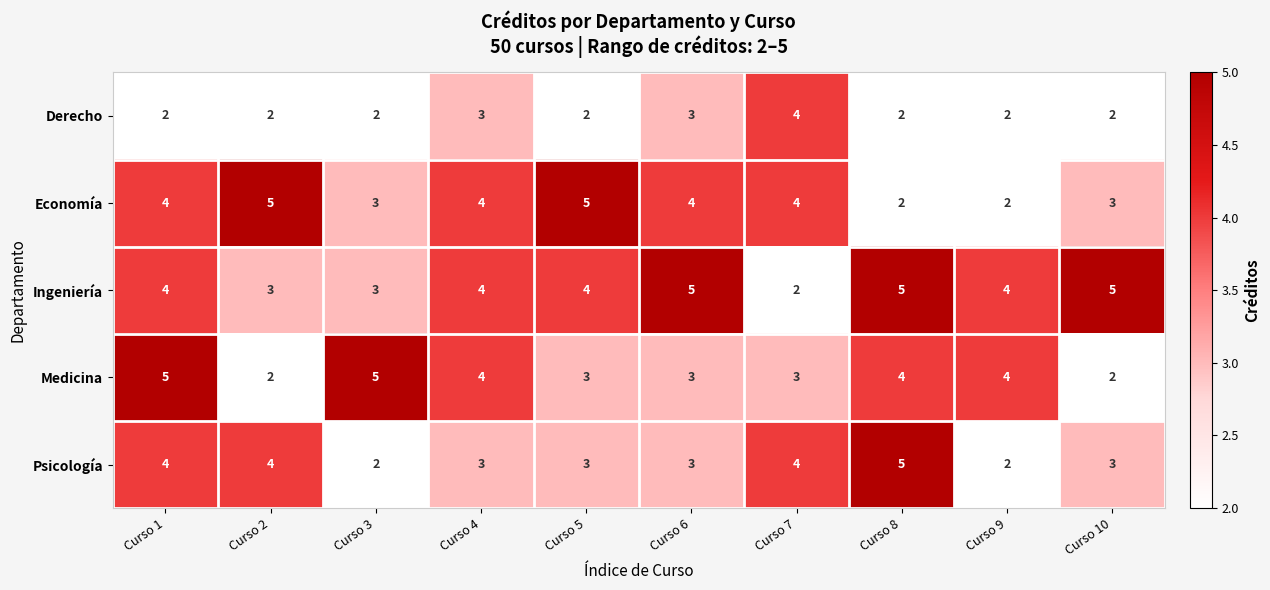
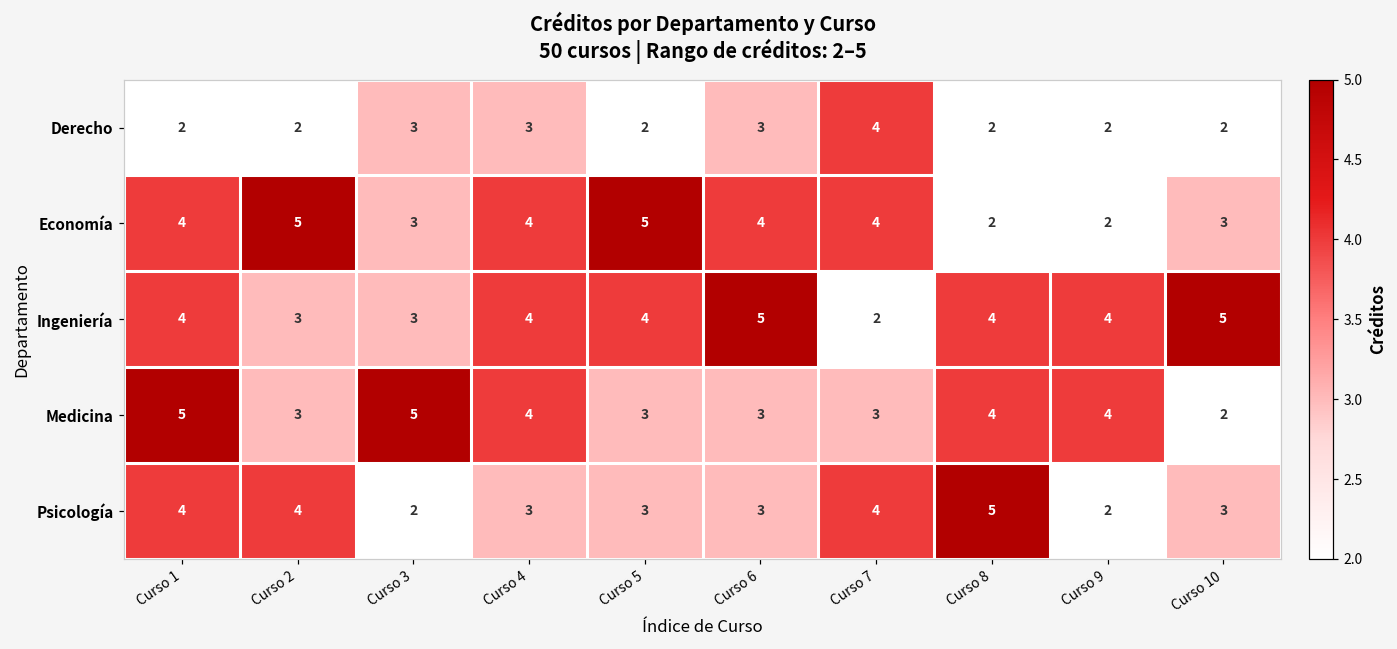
  {
    "Derecho": {
      "Curso 1": 2,
      "Curso 2": 2,
-     "Curso 3": 2,
+     "Curso 3": 3,
      "Curso 4": 3,
      "Curso 5": 2,
      "Curso 6": 3,
      "Curso 7": 4,
      "Curso 8": 2,
      "Curso 9": 2,
      "Curso 10": 2
    },
    "Economía": {
      "Curso 1": 4,
      "Curso 2": 5,
      "Curso 3": 3,
      "Curso 4": 4,
      "Curso 5": 5,
      "Curso 6": 4,
      "Curso 7": 4,
      "Curso 8": 2,
      "Curso 9": 2,
      "Curso 10": 3
    },
    "Ingeniería": {
      "Curso 1": 4,
      "Curso 2": 3,
      "Curso 3": 3,
      "Curso 4": 4,
      "Curso 5": 4,
      "Curso 6": 5,
      "Curso 7": 2,
-     "Curso 8": 5,
+     "Curso 8": 4,
      "Curso 9": 4,
      "Curso 10": 5
    },
    "Medicina": {
      "Curso 1": 5,
-     "Curso 2": 2,
+     "Curso 2": 3,
      "Curso 3": 5,
      "Curso 4": 4,
      "Curso 5": 3,
      "Curso 6": 3,
      "Curso 7": 3,
      "Curso 8": 4,
      "Curso 9": 4,
      "Curso 10": 2
    },
    "Psicología": {
      "Curso 1": 4,
      "Curso 2": 4,
      "Curso 3": 2,
      "Curso 4": 3,
      "Curso 5": 3,
      "Curso 6": 3,
      "Curso 7": 4,
      "Curso 8": 5,
      "Curso 9": 2,
      "Curso 10": 3
    }
  }
